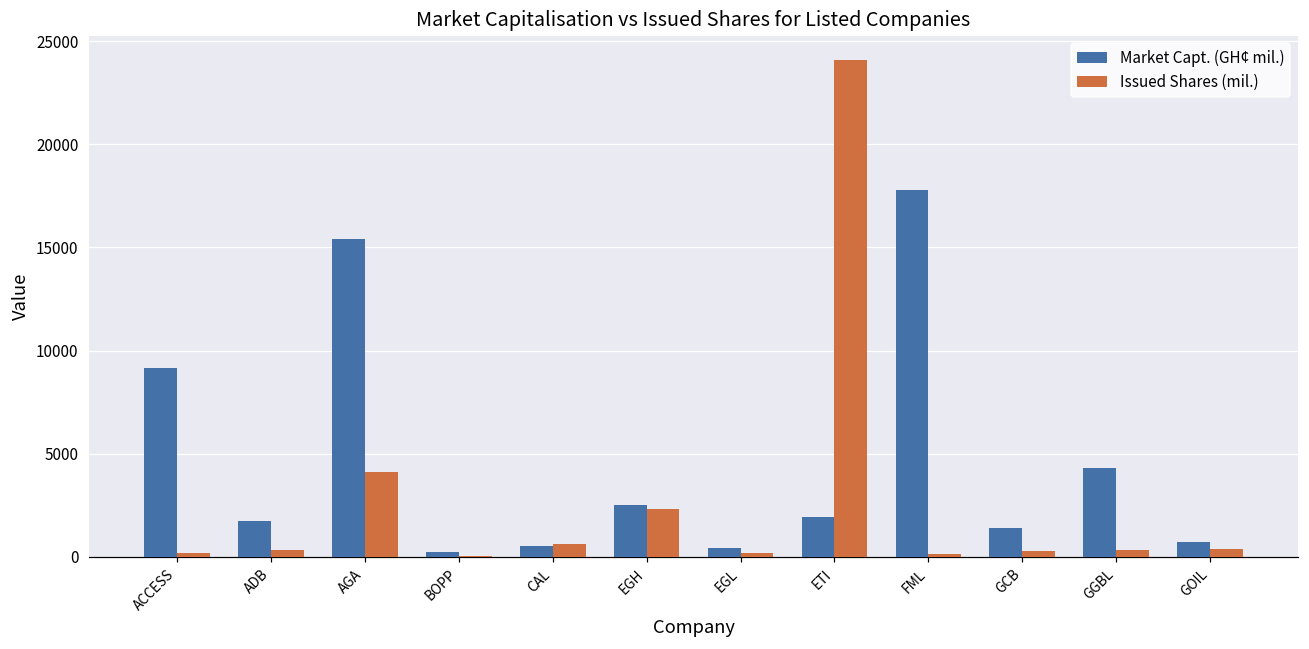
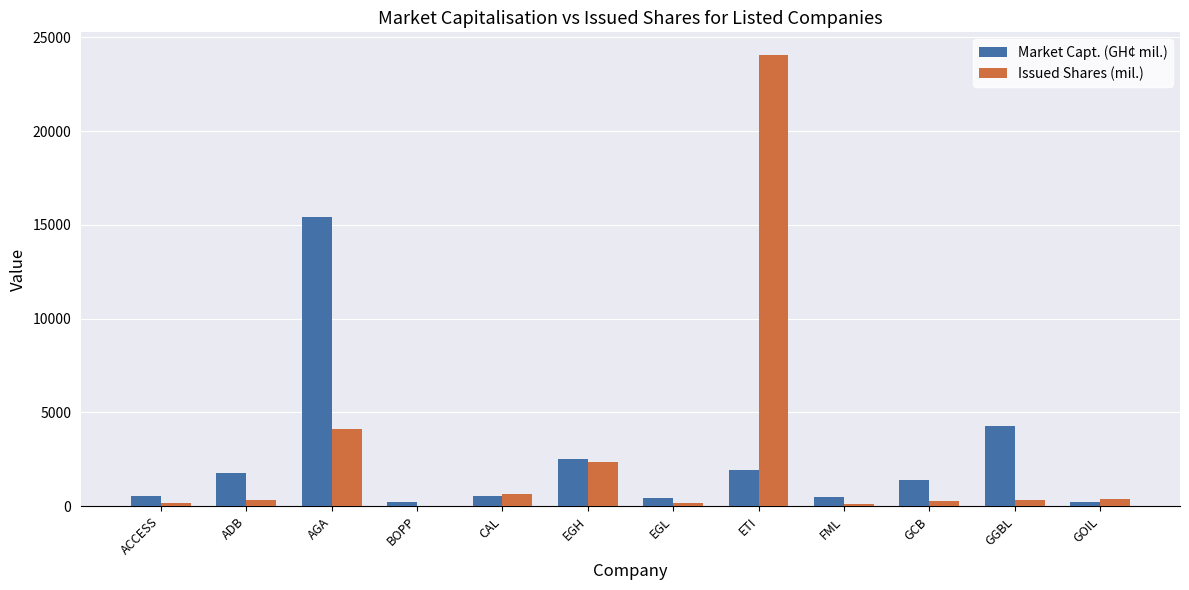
  {
    "Market Capt. (GH¢ mil.)": {
-     "ACCESS": 9200,
+     "ACCESS": 500,
      "ADB": 1800,
      "AGA": 15400,
      "BOPP": 200,
      "CAL": 500,
      "EGH": 2500,
      "EGL": 400,
      "ETI": 1900,
-     "FML": 17800,
+     "FML": 500,
      "GCB": 1400,
      "GGBL": 4300,
-     "GOIL": 700
+     "GOIL": 200
    },
    "Issued Shares (mil.)": {
      "ACCESS": 200,
      "ADB": 300,
      "AGA": 4100,
      "CAL": 600,
      "EGH": 2300,
      "EGL": 200,
      "ETI": 24100,
      "GCB": 300,
      "GGBL": 300,
      "GOIL": 400
    }
  }
